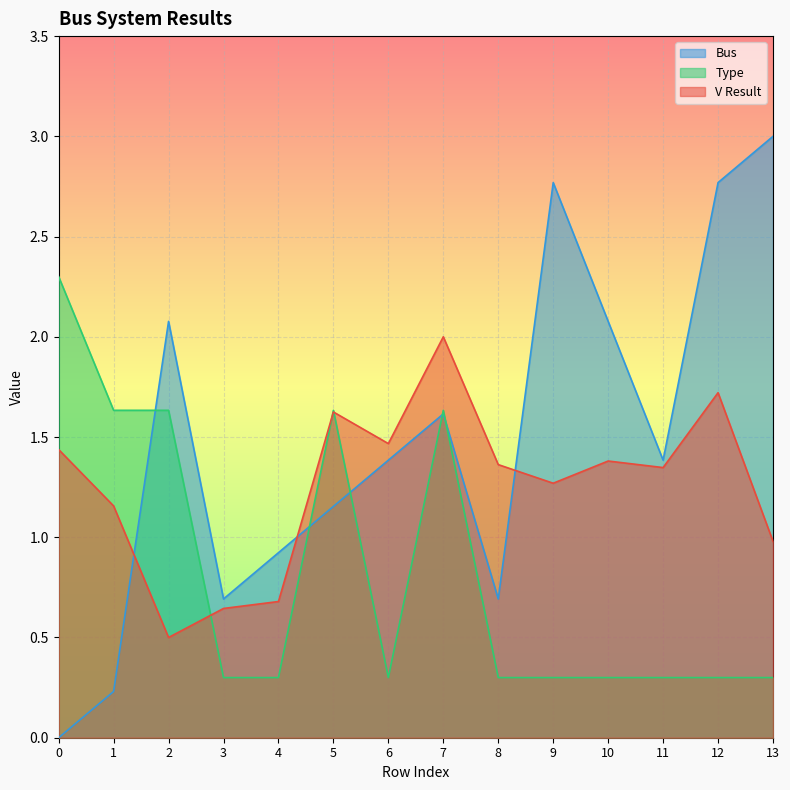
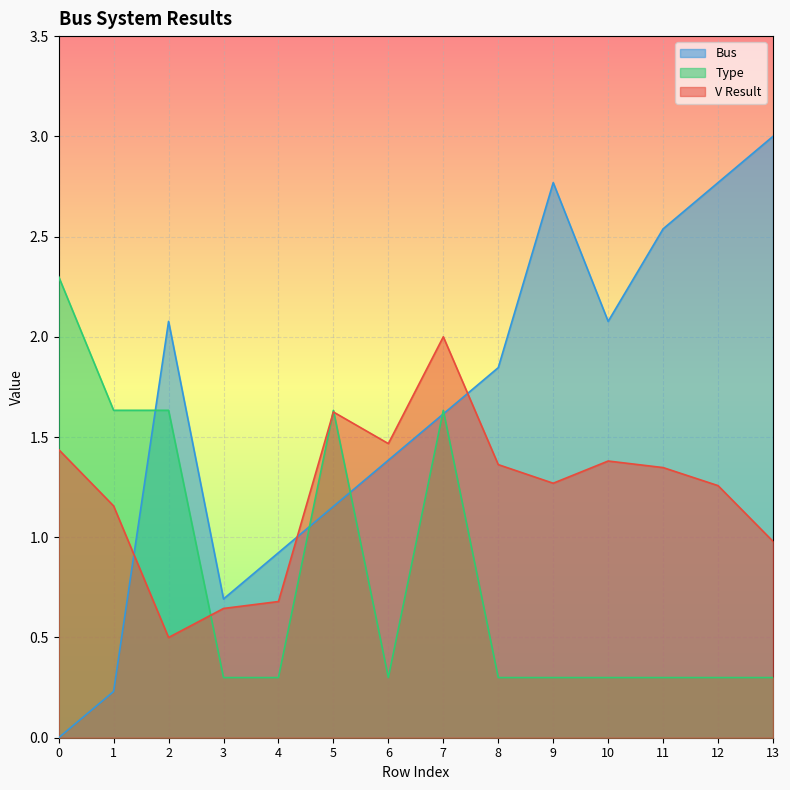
  {
    "Bus": {
      "0": 0.00,
      "1": 0.23,
      "2": 2.08,
      "3": 0.69,
      "4": 0.92,
      "5": 1.15,
      "6": 1.38,
      "7": 1.62,
-     "8": 0.69,
+     "8": 1.85,
      "9": 2.77,
      "10": 2.08,
-     "11": 1.38,
+     "11": 2.54,
      "12": 2.77,
      "13": 3.00
    },
    "Type": {
      "0": 2.30,
      "1": 1.63,
      "2": 1.63,
      "3": 0.30,
      "4": 0.30,
      "6": 0.30,
      "7": 1.63,
      "8": 0.30,
      "9": 0.30,
      "10": 0.30,
      "11": 0.30,
      "12": 0.30,
      "13": 0.30
    },
    "V Result": {
      "0": 1.44,
      "1": 1.16,
      "2": 0.50,
      "3": 0.64,
      "4": 0.68,
      "6": 1.47,
      "7": 2.00,
      "8": 1.36,
      "9": 1.27,
      "10": 1.38,
      "11": 1.35,
-     "12": 1.72,
+     "12": 1.26,
      "13": 0.98
    }
  }
